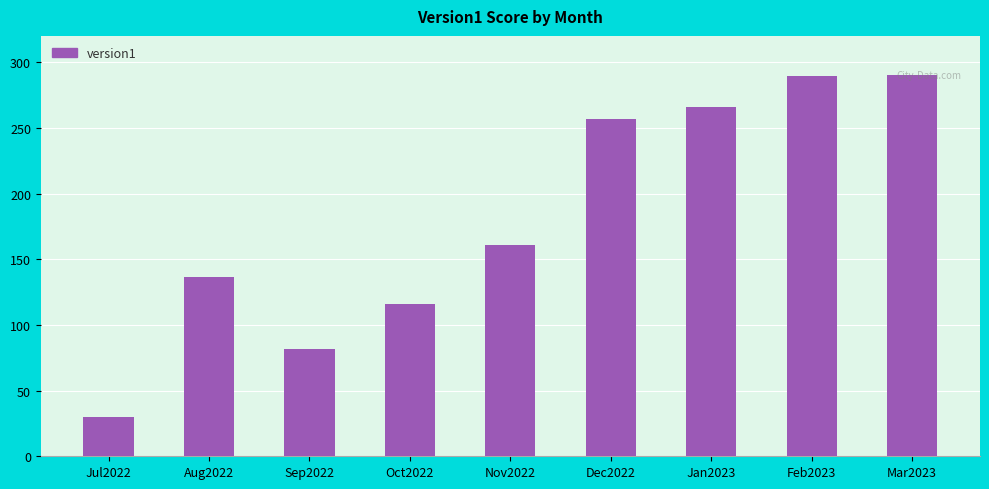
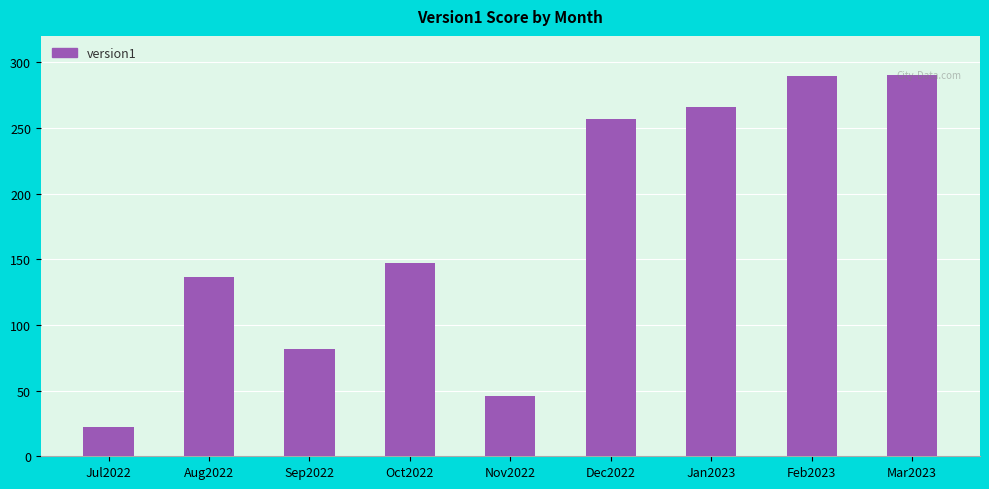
  {
-   "Jul2022": 30,
+   "Jul2022": 22,
    "Aug2022": 136,
    "Sep2022": 81,
-   "Oct2022": 116,
-   "Nov2022": 161,
+   "Oct2022": 147,
+   "Nov2022": 46,
    "Dec2022": 257,
    "Jan2023": 266,
    "Feb2023": 289,
    "Mar2023": 290
  }
